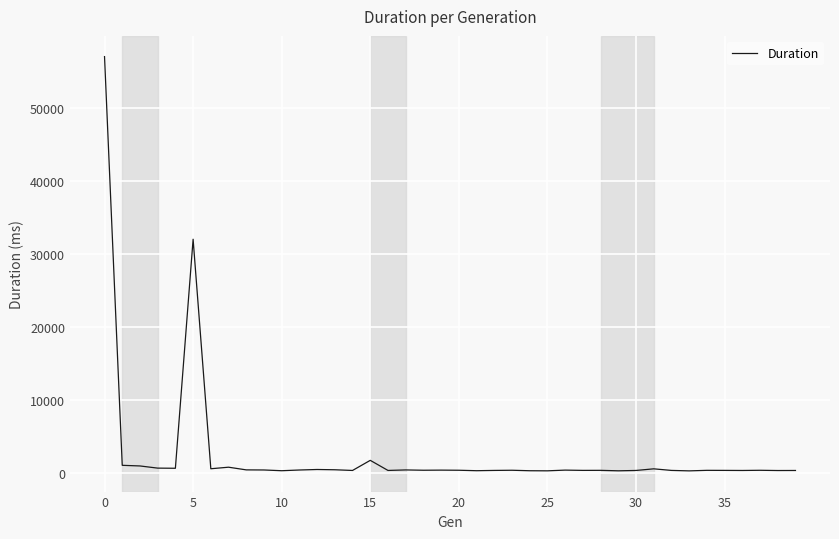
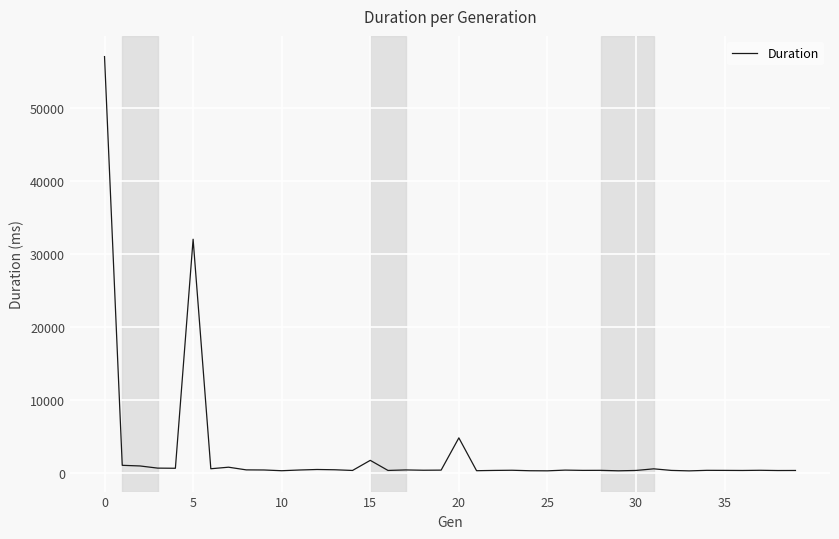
  {
    "0": 57000,
    "5": 32000,
    "10": 0,
    "15": 2000,
-   "20": 0,
+   "20": 5000,
    "25": 0,
    "30": 0,
    "35": 0
  }
